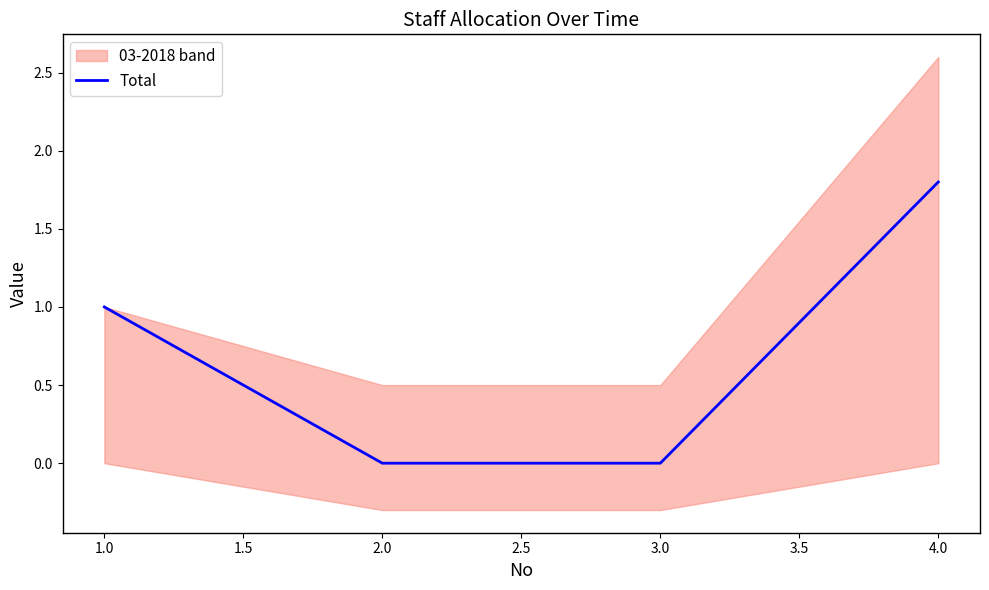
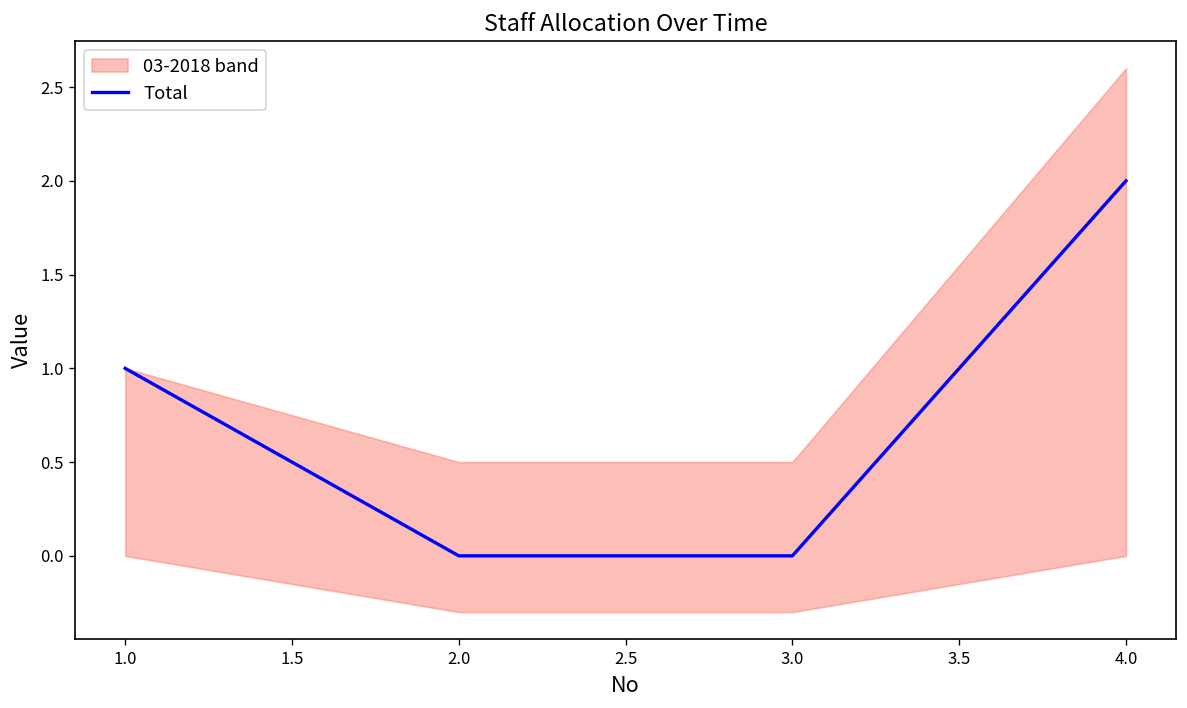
  {
    "Total": {
      "2.0": 0.0,
      "3.0": 0.0,
-     "4.0": 1.8
+     "4.0": 2.0
    }
  }
